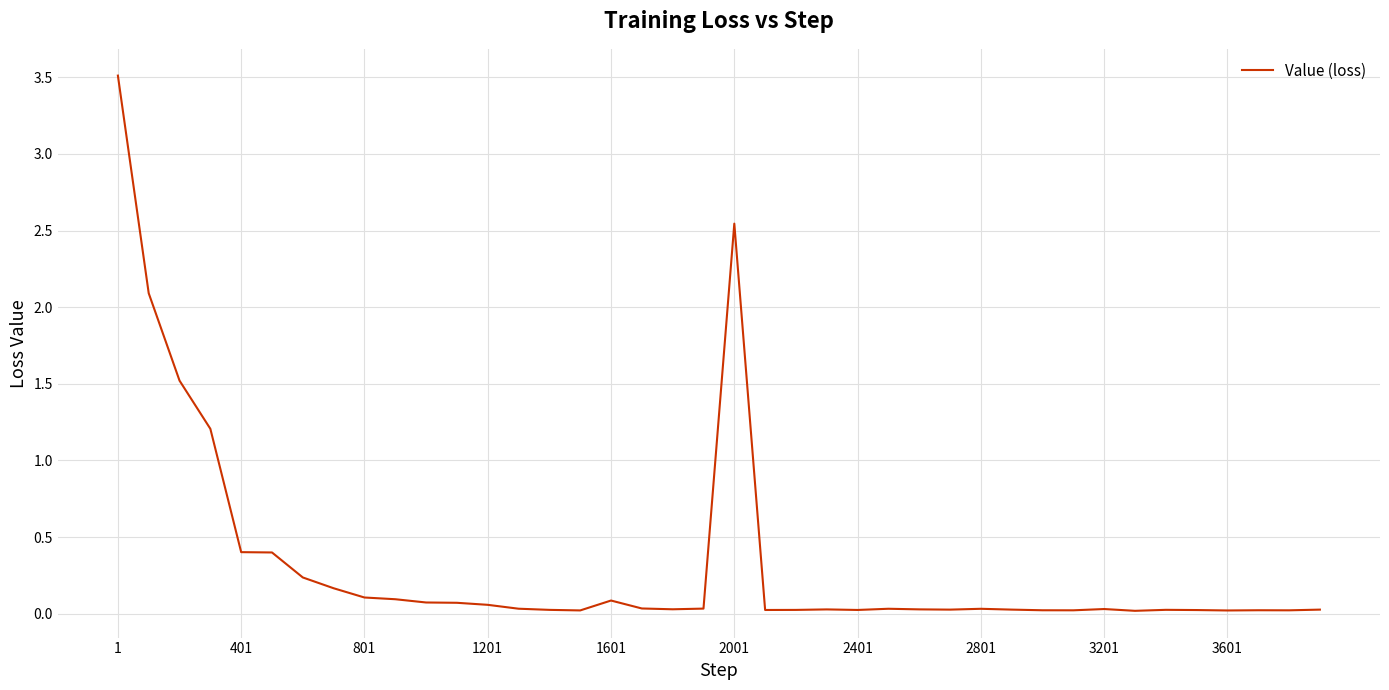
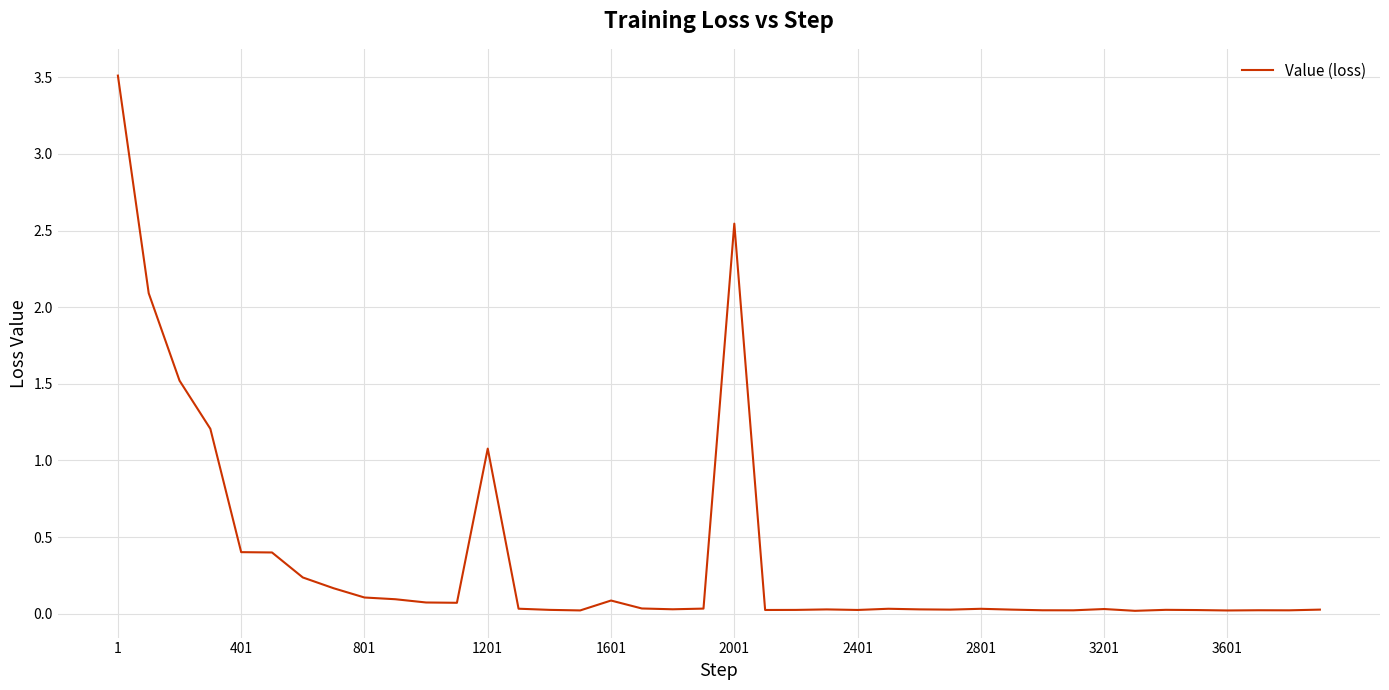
  {
    "1": 3.51,
    "401": 0.40,
    "801": 0.11,
-   "1201": 0.06,
+   "1201": 1.08,
    "1601": 0.09,
    "2001": 2.54,
    "2401": 0.02,
    "2801": 0.03,
    "3201": 0.03,
    "3601": 0.02
  }
